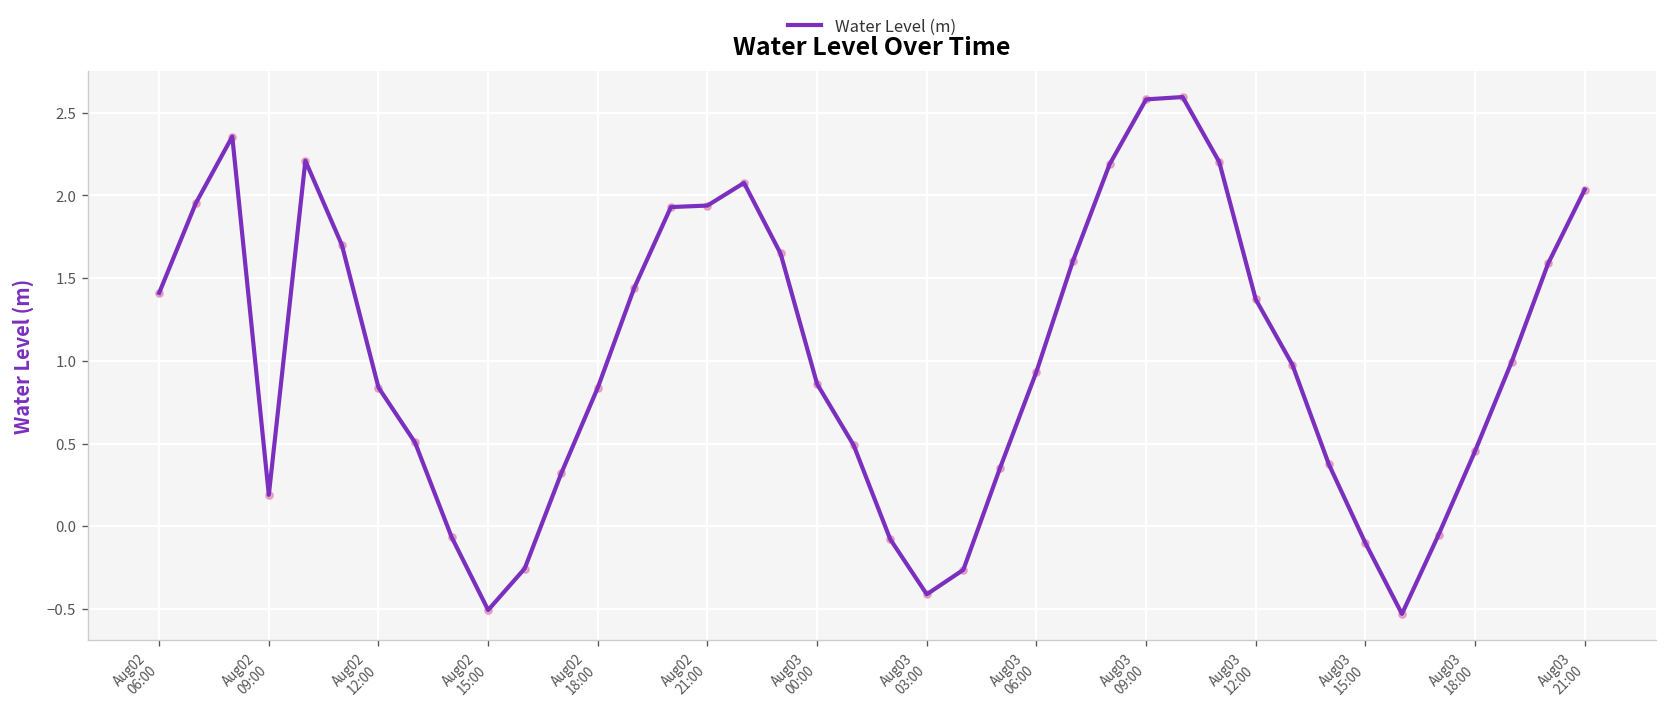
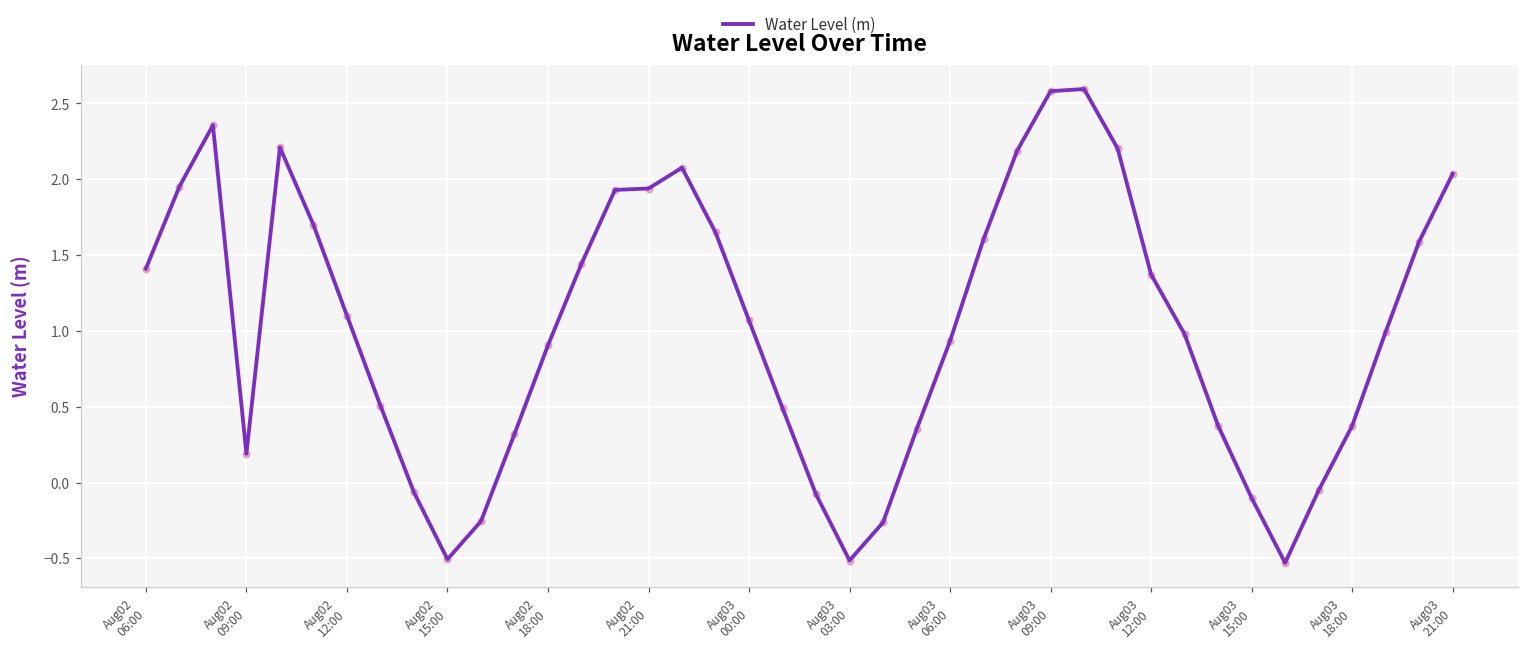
  {
    "Aug02 06:00": 1.41,
    "Aug02 09:00": 0.19,
-   "Aug02 12:00": 0.84,
+   "Aug02 12:00": 1.10,
    "Aug02 15:00": -0.51,
-   "Aug02 18:00": 0.84,
+   "Aug02 18:00": 0.91,
    "Aug02 21:00": 1.94,
-   "Aug03 00:00": 0.86,
-   "Aug03 03:00": -0.41,
+   "Aug03 00:00": 1.07,
+   "Aug03 03:00": -0.51,
    "Aug03 06:00": 0.93,
    "Aug03 09:00": 2.58,
    "Aug03 12:00": 1.37,
    "Aug03 15:00": -0.10,
-   "Aug03 18:00": 0.45,
+   "Aug03 18:00": 0.37,
    "Aug03 21:00": 2.04
  }
